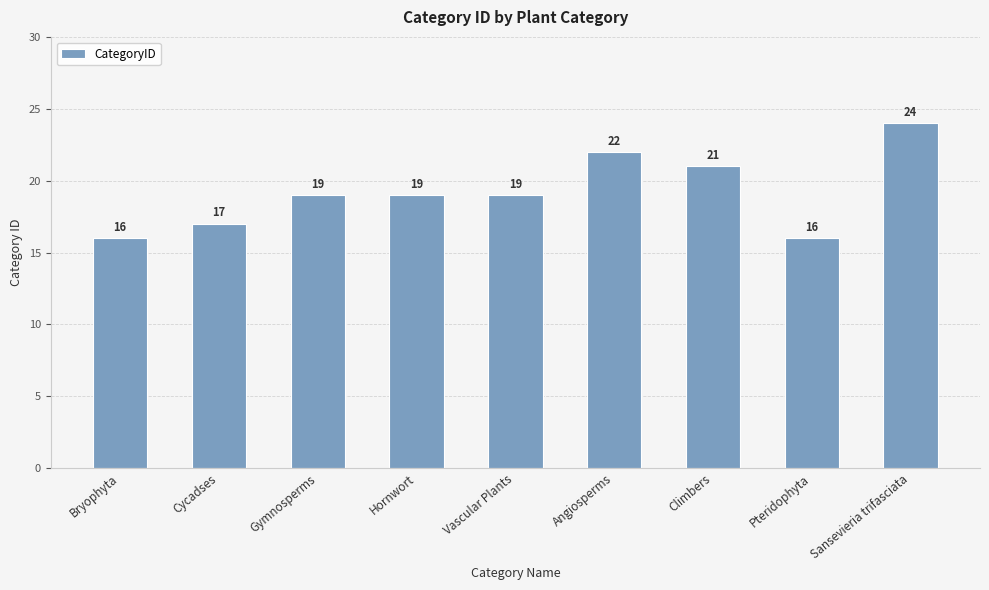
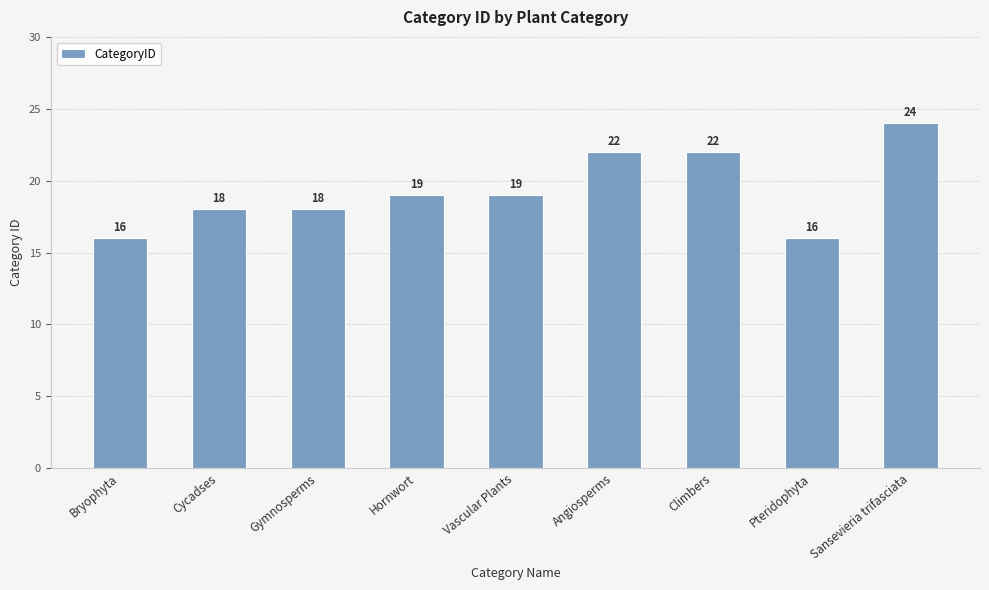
  {
    "Bryophyta": 16,
-   "Cycadses": 17,
-   "Gymnosperms": 19,
+   "Cycadses": 18,
+   "Gymnosperms": 18,
    "Hornwort": 19,
    "Vascular Plants": 19,
    "Angiosperms": 22,
-   "Climbers": 21,
+   "Climbers": 22,
    "Pteridophyta": 16,
    "Sansevieria trifasciata": 24
  }
